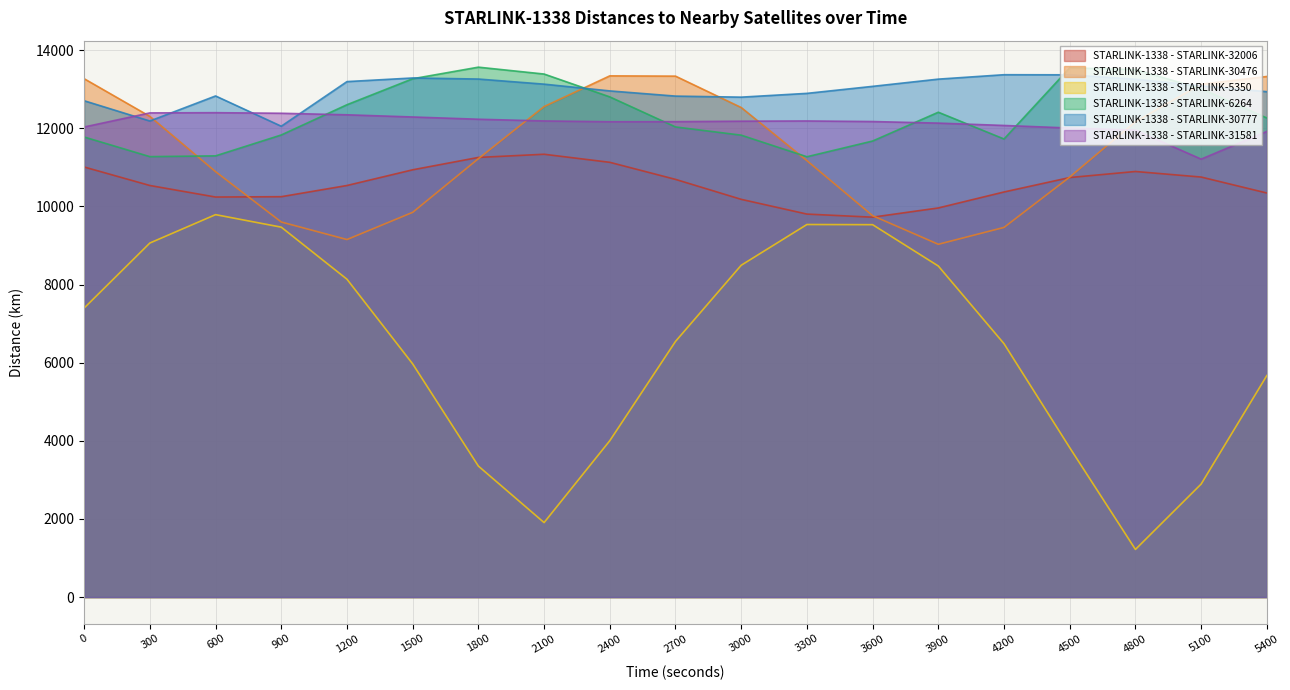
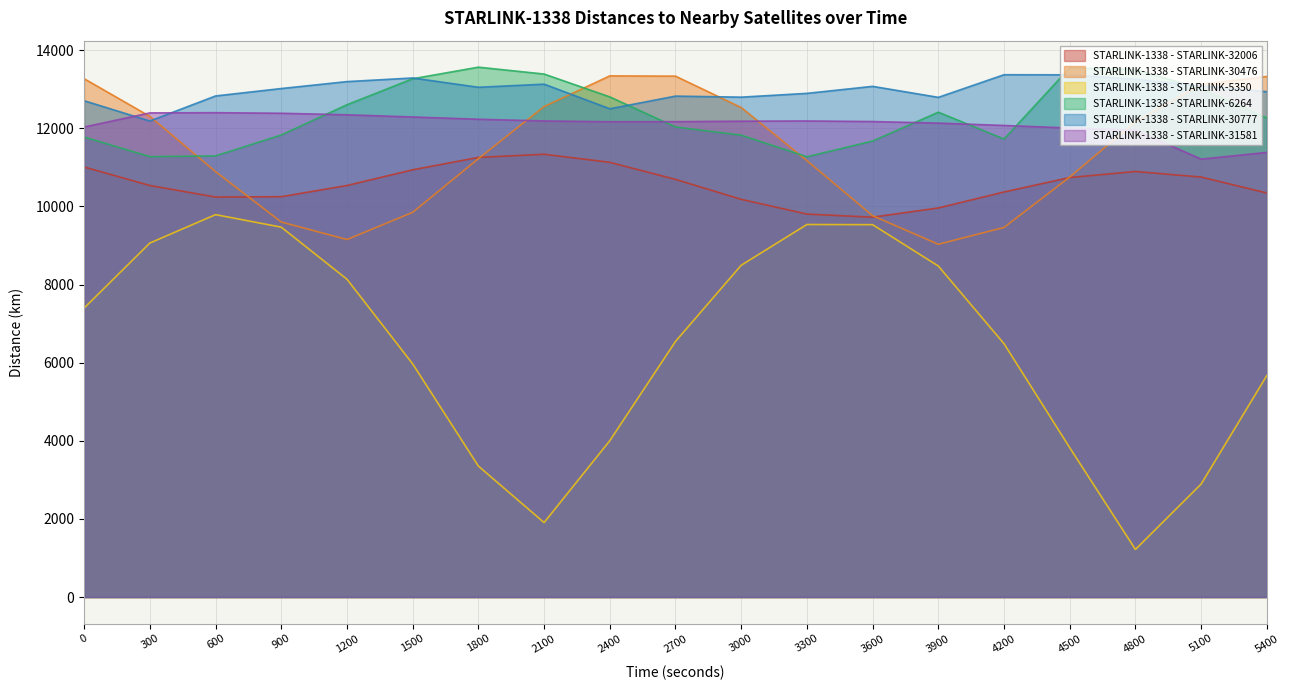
  {
    "STARLINK-1338 - STARLINK-6264": {
      "0": 11800,
      "300": 11300,
      "600": 11300,
      "900": 11800,
      "1200": 12600,
      "1800": 13600,
      "2100": 13400,
      "2400": 12800,
      "2700": 12000,
      "3000": 11800,
      "3300": 11300,
      "3600": 11700,
      "3900": 12400,
      "4200": 11700,
      "5400": 12300
    },
    "STARLINK-1338 - STARLINK-30777": {
      "0": 12700,
      "300": 12200,
      "600": 12800,
-     "900": 12100,
+     "900": 13000,
      "1200": 13200,
-     "1800": 13300,
+     "1800": 13100,
      "2100": 13100,
-     "2400": 13000,
+     "2400": 12500,
      "2700": 12800,
      "3000": 12800,
      "3300": 12900,
      "3600": 13100,
-     "3900": 13300,
+     "3900": 12800,
      "4200": 13400,
      "5400": 12900
    },
    "STARLINK-1338 - STARLINK-31581": {
      "0": 12000,
      "300": 12400,
      "600": 12400,
      "900": 12400,
      "1200": 12300,
      "1500": 12300,
      "1800": 12200,
      "2100": 12200,
      "2400": 12200,
      "2700": 12200,
      "3000": 12200,
      "3300": 12200,
      "3600": 12200,
      "3900": 12100,
      "4200": 12100,
      "5100": 11200,
-     "5400": 11900
+     "5400": 11400
    }
  }
